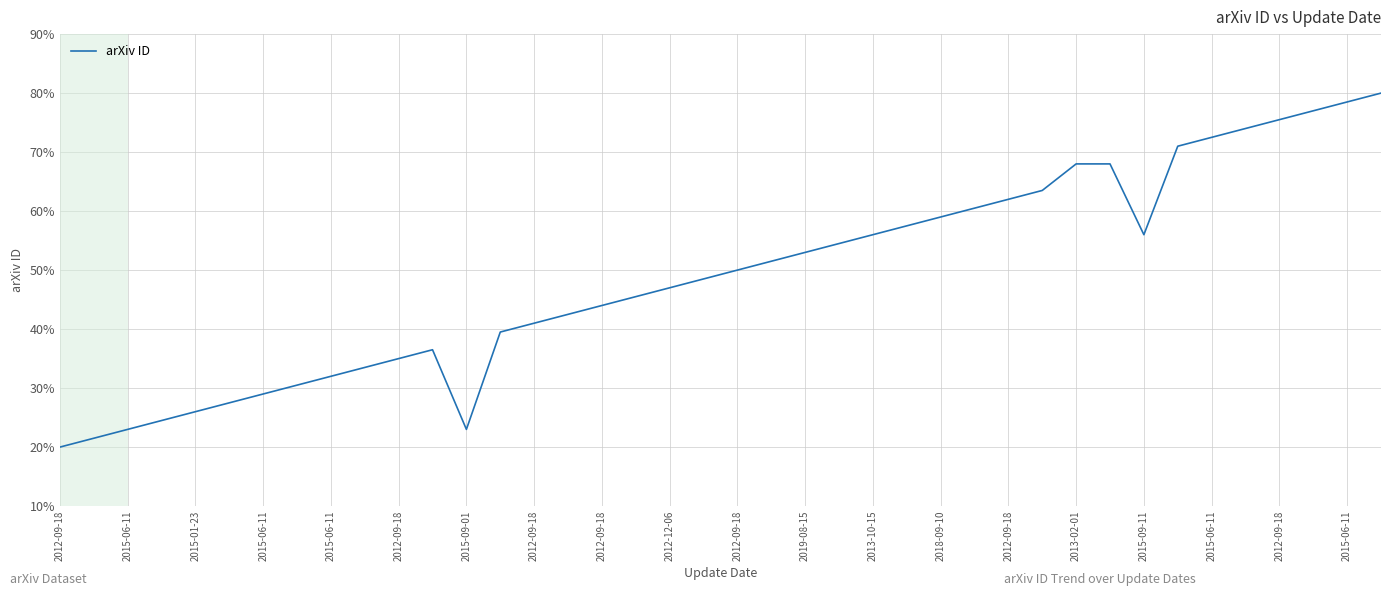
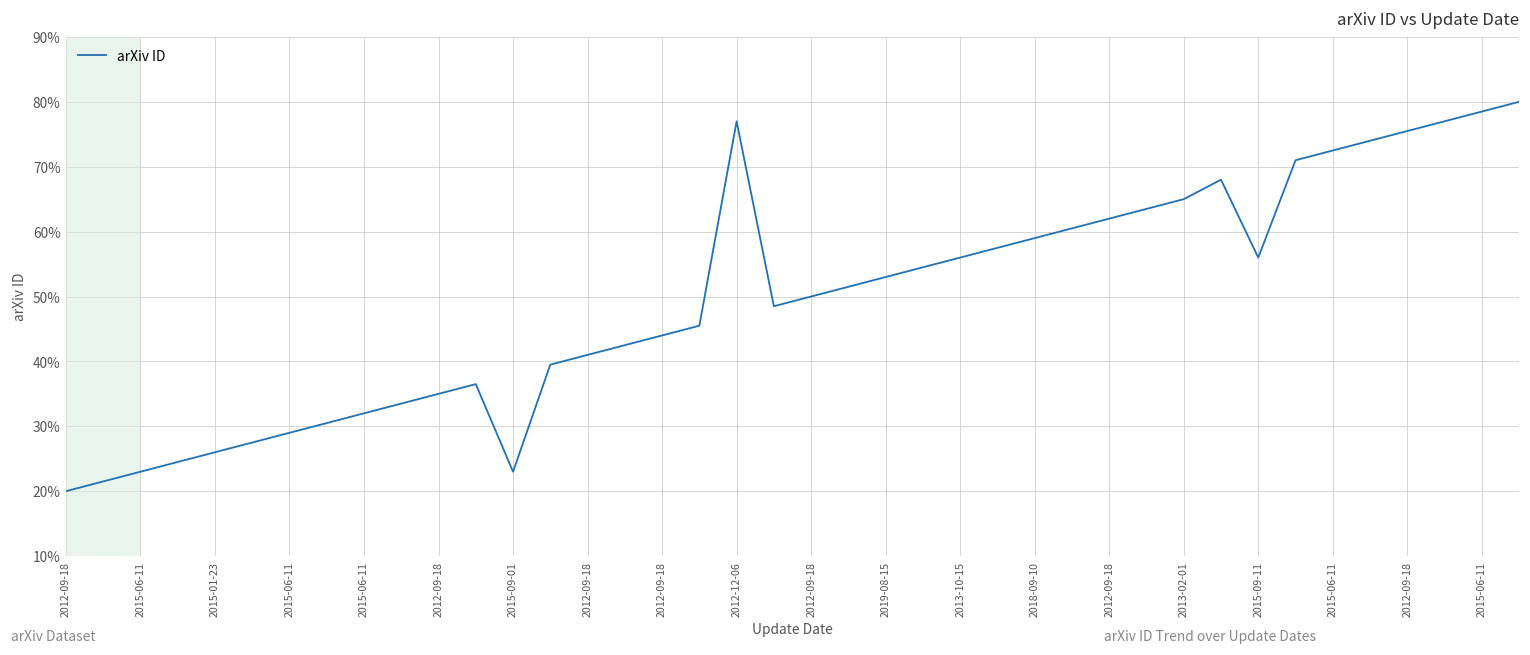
  {
    "2015-01-23": "26%",
    "2015-09-01": "23%",
-   "2012-12-06": "47%",
+   "2012-12-06": "77%",
    "2019-08-15": "53%",
    "2013-10-15": "56%",
    "2018-09-10": "59%",
-   "2013-02-01": "68%",
+   "2013-02-01": "65%",
    "2015-09-11": "56%"
  }
